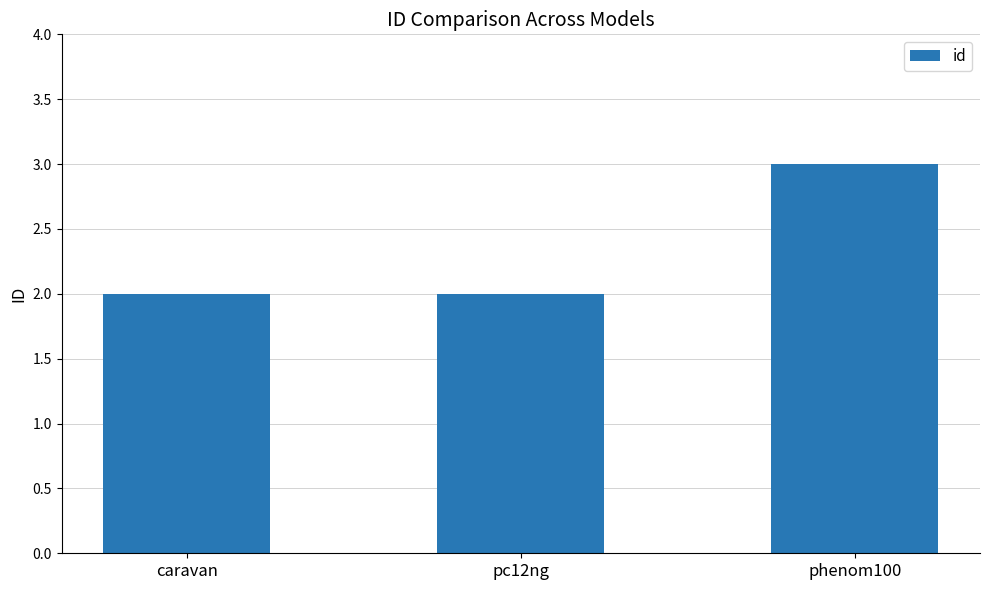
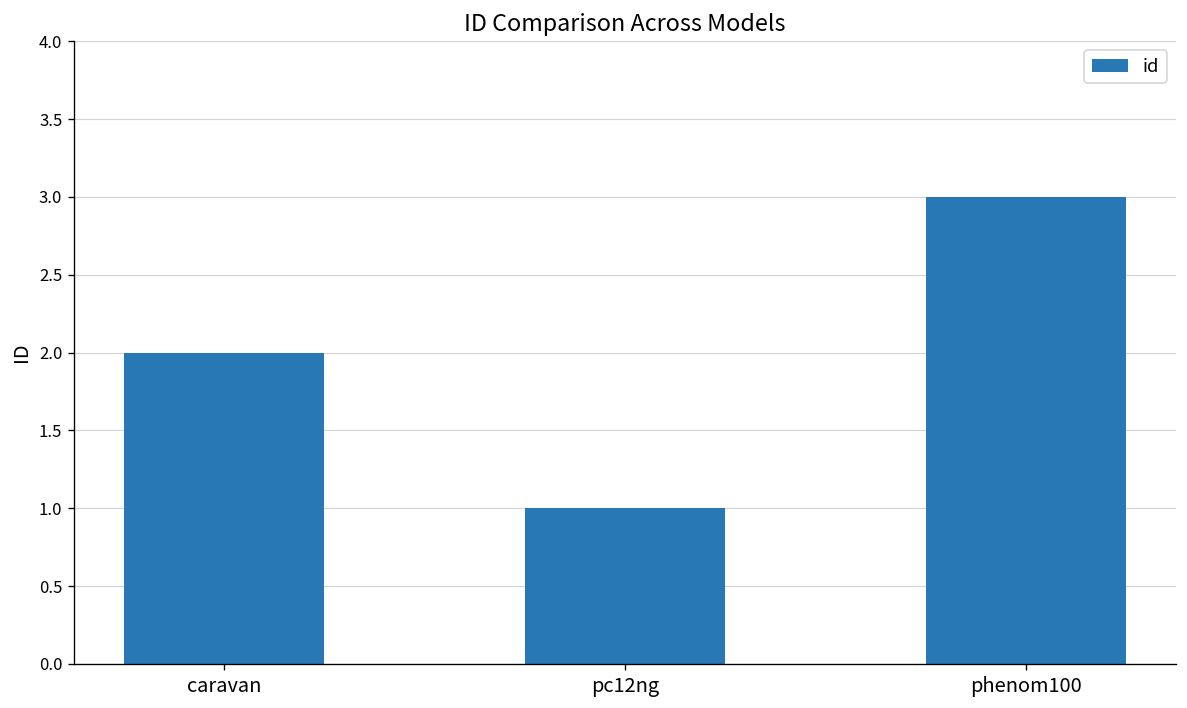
  {
    "caravan": 2,
-   "pc12ng": 2,
+   "pc12ng": 1,
    "phenom100": 3
  }
